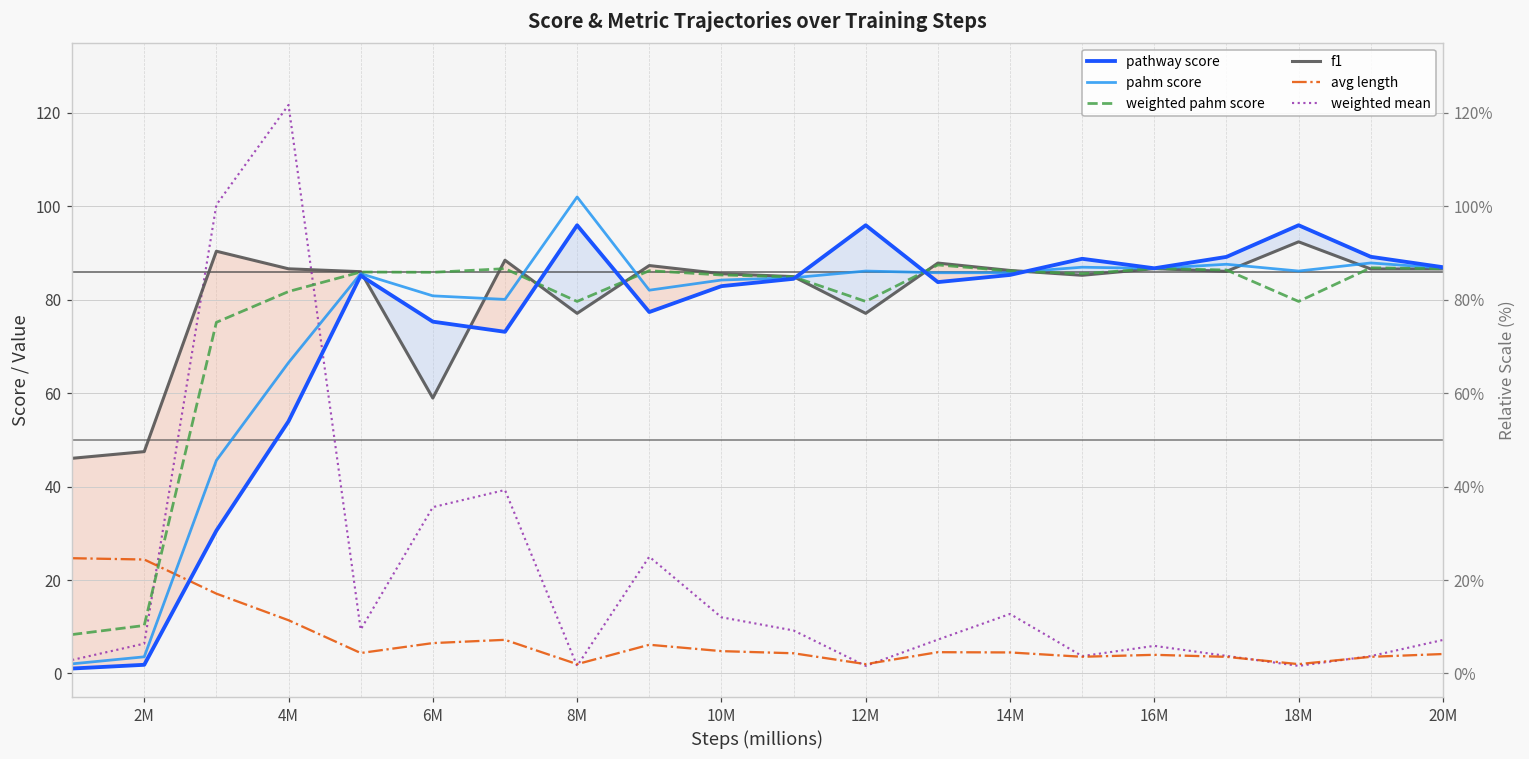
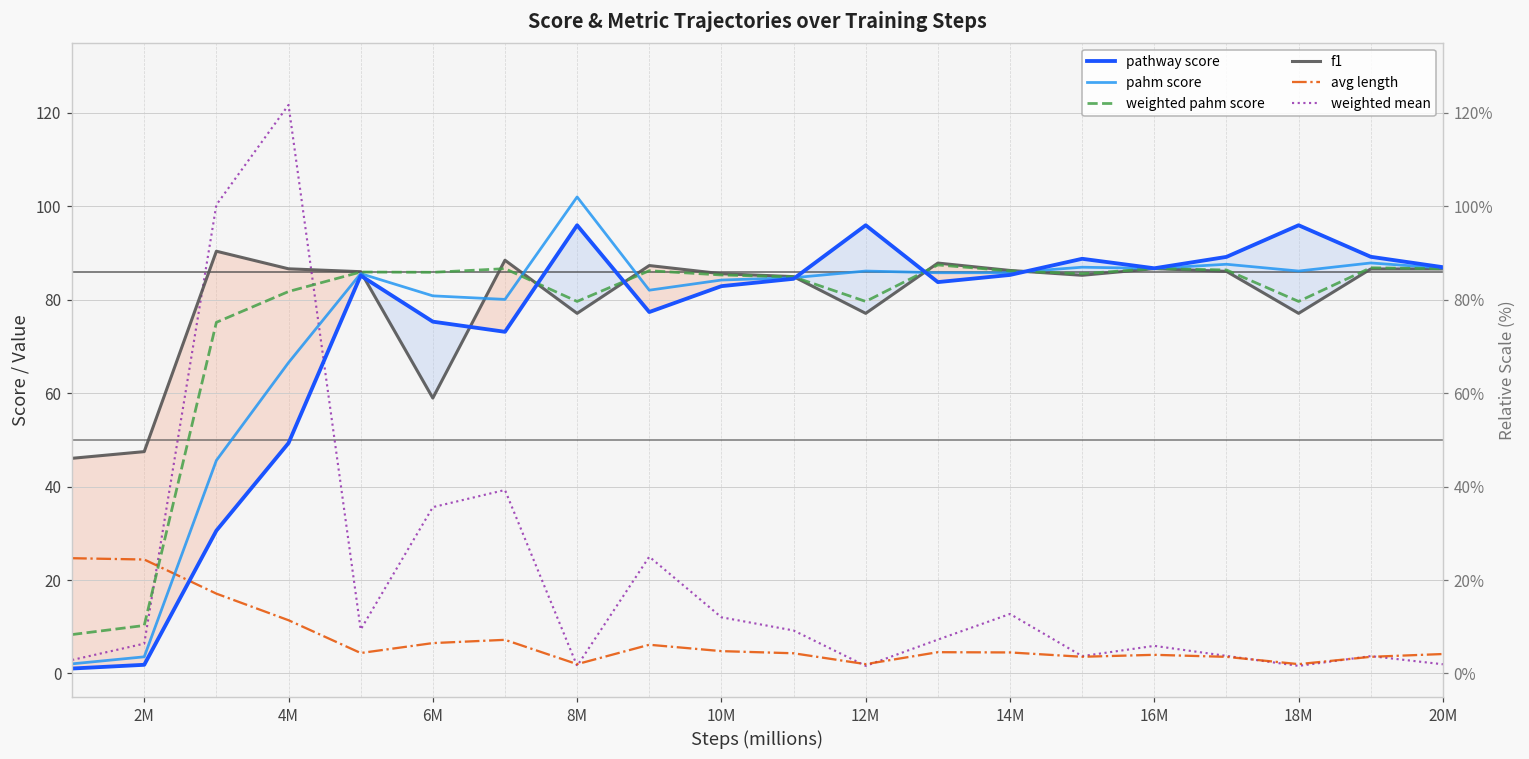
  {
    "pathway score": {
      "2M": 2,
-     "4M": 54,
+     "4M": 49,
      "6M": 75,
      "8M": 96,
      "10M": 83,
      "12M": 96,
      "18M": 96
    },
    "pahm score": {
      "2M": 4,
      "4M": 67,
      "6M": 81,
      "8M": 102,
      "10M": 84,
      "12M": 86,
      "18M": 86
    },
    "weighted pahm score": {
      "2M": 10,
      "4M": 82,
      "6M": 86,
      "8M": 80,
      "12M": 80,
      "18M": 80
    },
    "f1": {
      "2M": 47,
      "4M": 87,
      "6M": 59,
      "8M": 77,
      "12M": 77,
-     "18M": 92
+     "18M": 77
    },
    "avg length": {
      "2M": 24,
      "4M": 11,
      "6M": 7,
      "10M": 5,
      "14M": 5,
      "16M": 4,
      "20M": 4
    },
    "weighted mean": {
      "2M": 6,
      "4M": 122,
      "6M": 36,
      "10M": 12,
      "14M": 13,
      "16M": 6,
-     "20M": 7
+     "20M": 2
    }
  }
